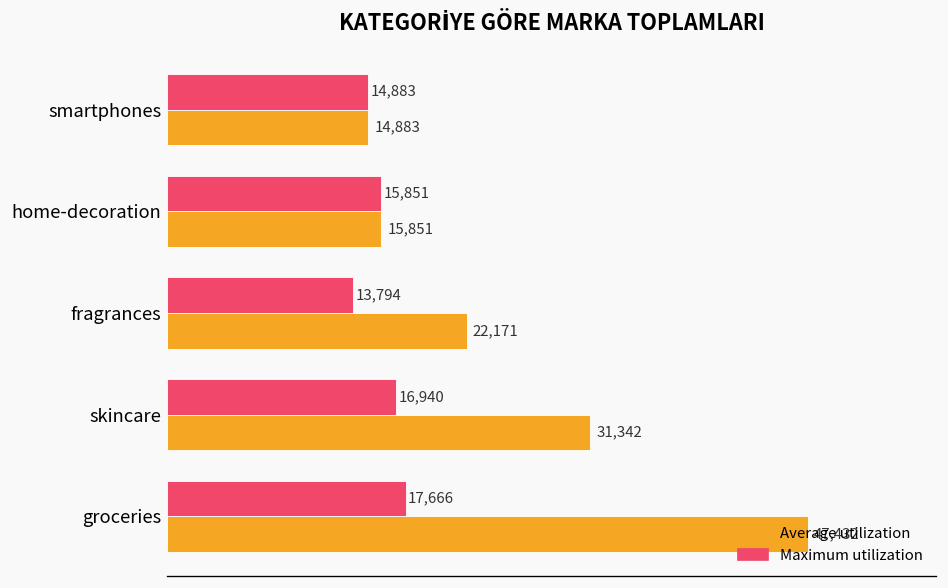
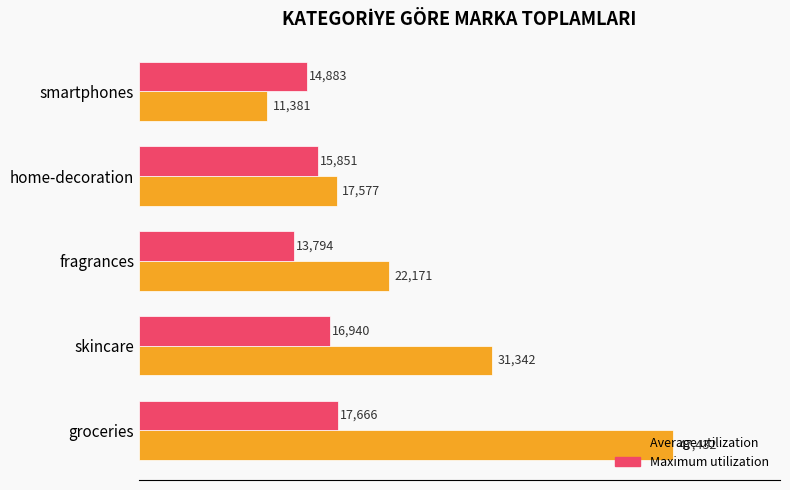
  {
    "Average utilization": {
-     "smartphones": "14,883",
-     "home-decoration": "15,851",
+     "smartphones": "11,381",
+     "home-decoration": "17,577",
      "fragrances": "22,171",
      "skincare": "31,342",
      "groceries": "47,432"
    },
    "Maximum utilization": {
      "smartphones": "14,883",
      "home-decoration": "15,851",
      "fragrances": "13,794",
      "skincare": "16,940",
      "groceries": "17,666"
    }
  }
